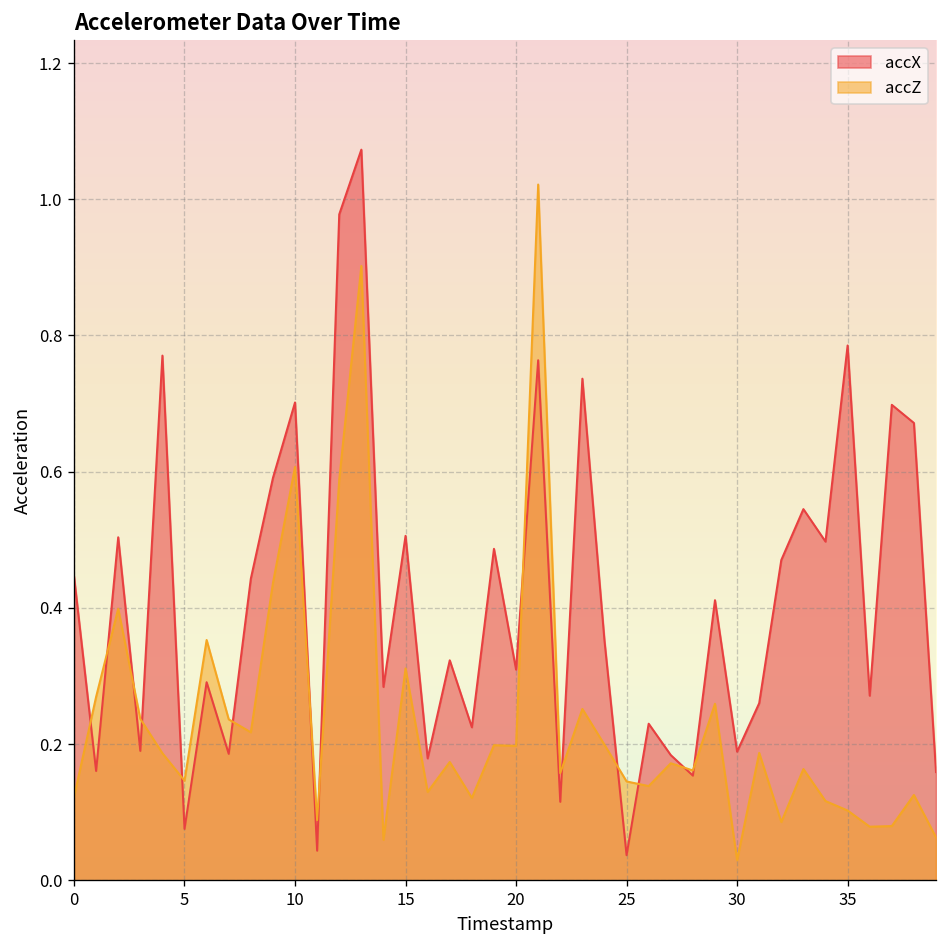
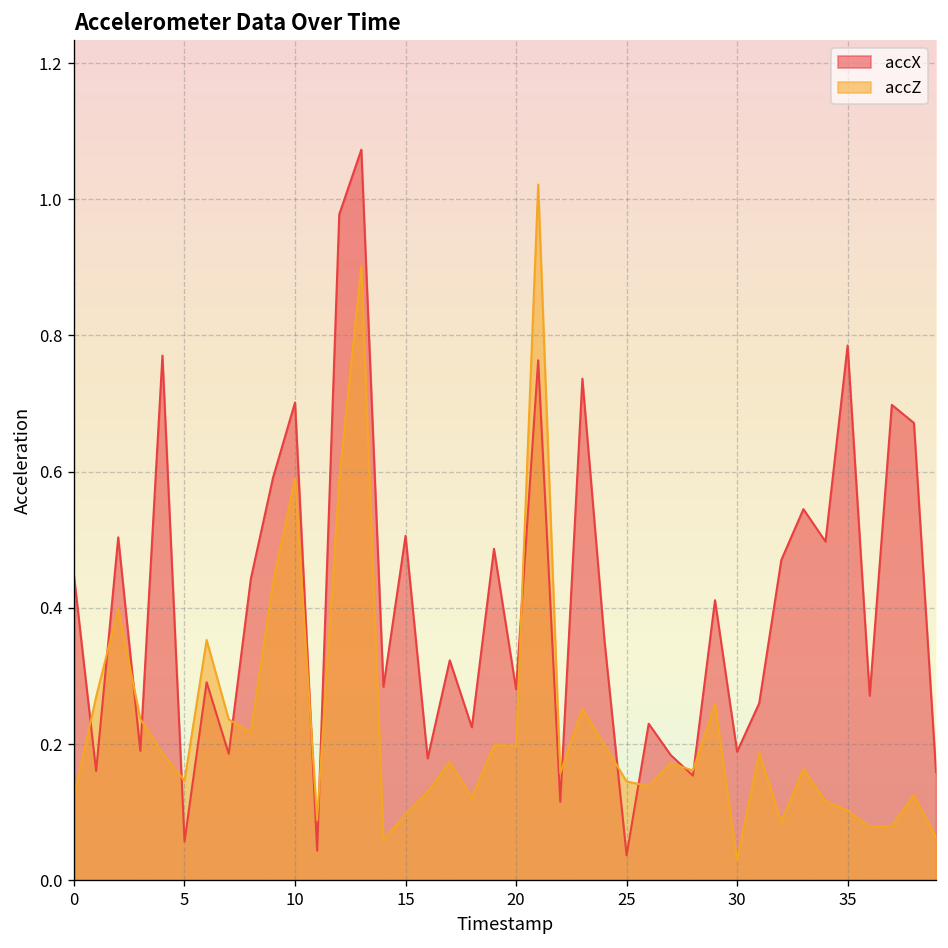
  {
    "accX": {
      "0": 0.45,
-     "5": 0.08,
+     "5": 0.06,
      "10": 0.70,
      "15": 0.51,
-     "20": 0.31,
+     "20": 0.28,
      "25": 0.04,
      "30": 0.19,
      "35": 0.79
    },
    "accZ": {
      "0": 0.12,
      "5": 0.15,
-     "10": 0.61,
-     "15": 0.31,
+     "10": 0.59,
+     "15": 0.10,
      "20": 0.20,
      "25": 0.15,
      "30": 0.03,
      "35": 0.10
    }
  }
